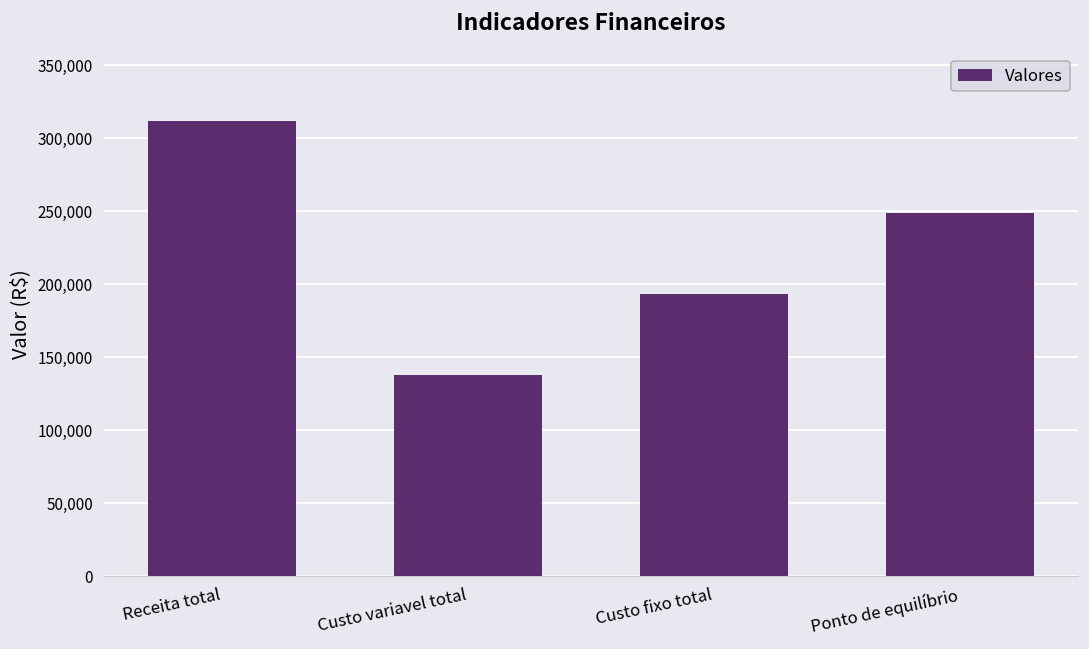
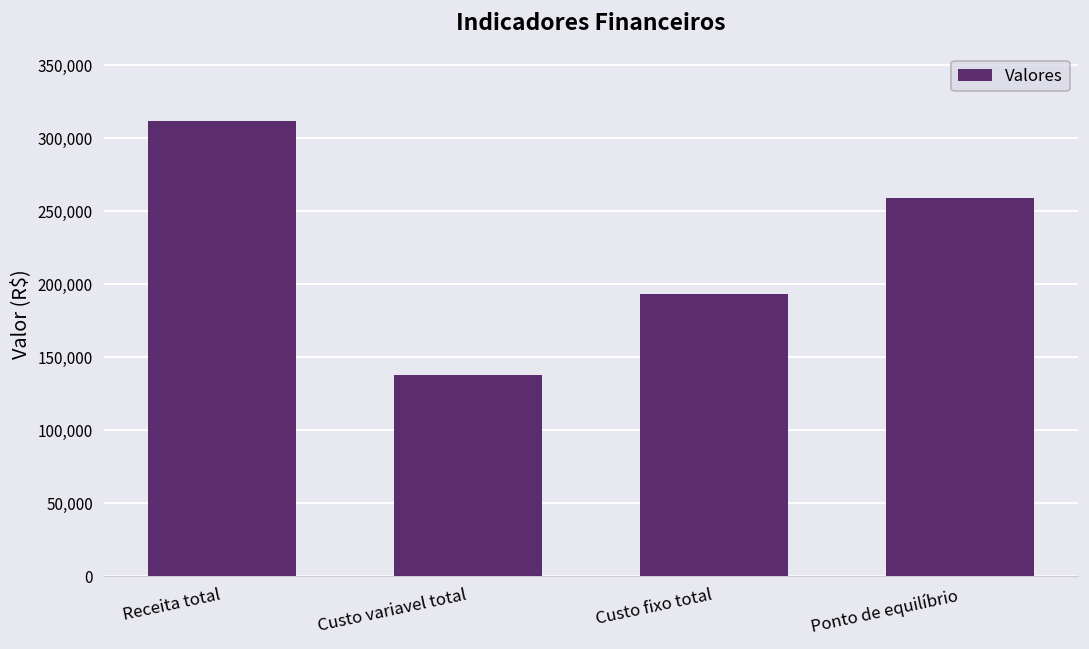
  {
    "Receita total": "312,000",
    "Custo variavel total": "138,000",
    "Custo fixo total": "193,000",
-   "Ponto de equilíbrio": "249,000"
+   "Ponto de equilíbrio": "259,000"
  }
